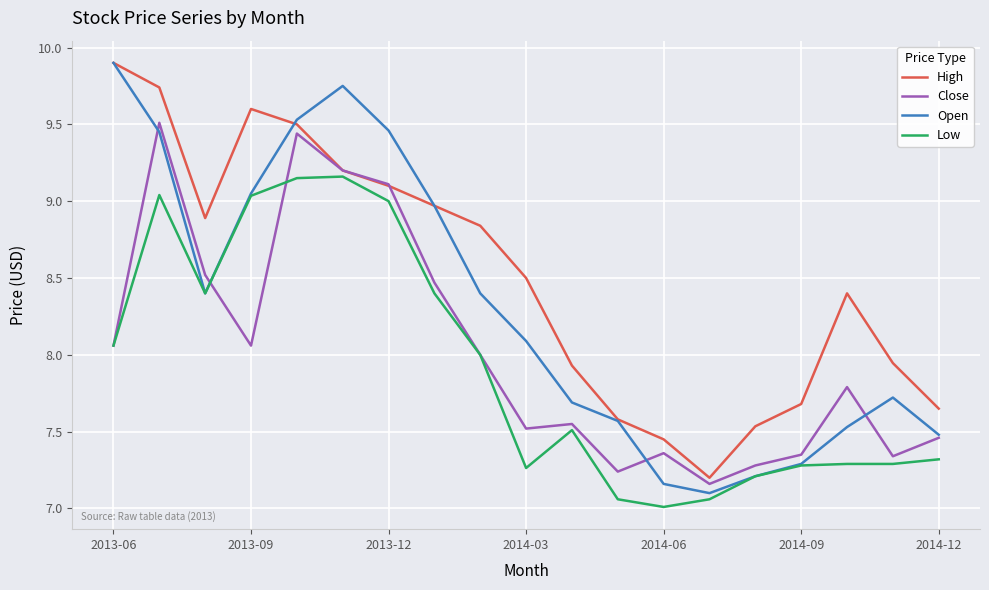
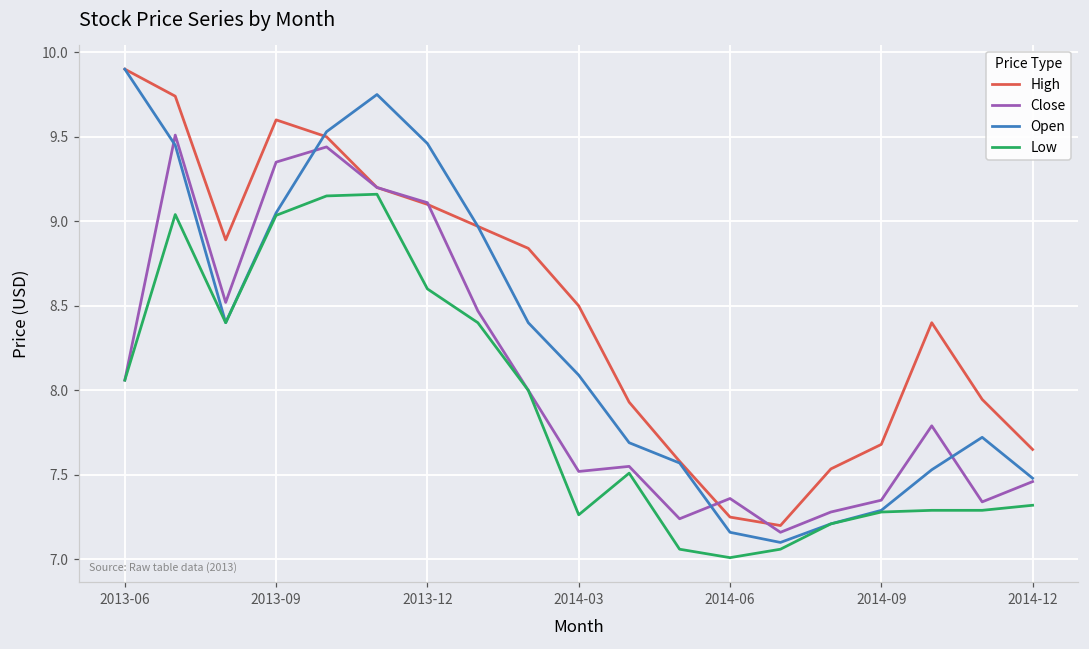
  {
    "High": {
      "2013-09": 9.60,
      "2014-03": 8.50,
-     "2014-06": 7.45,
+     "2014-06": 7.25,
      "2014-09": 7.68,
      "2014-12": 7.65
    },
    "Close": {
-     "2013-09": 8.06,
+     "2013-09": 9.35,
      "2014-03": 7.52,
      "2014-06": 7.36,
      "2014-09": 7.35,
      "2014-12": 7.46
    },
    "Open": {
      "2013-12": 9.46,
      "2014-03": 8.09,
      "2014-06": 7.16,
      "2014-12": 7.48
    },
    "Low": {
-     "2013-12": 9.0,
+     "2013-12": 8.6,
      "2014-03": 7.26,
      "2014-06": 7.0,
      "2014-12": 7.32
    }
  }
